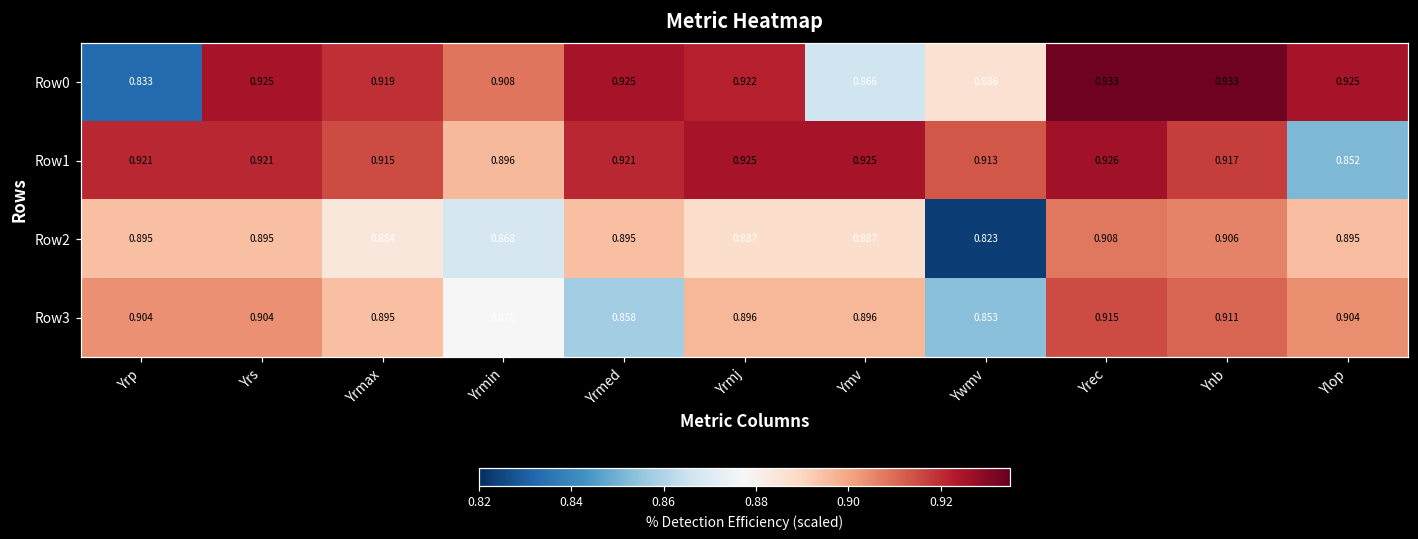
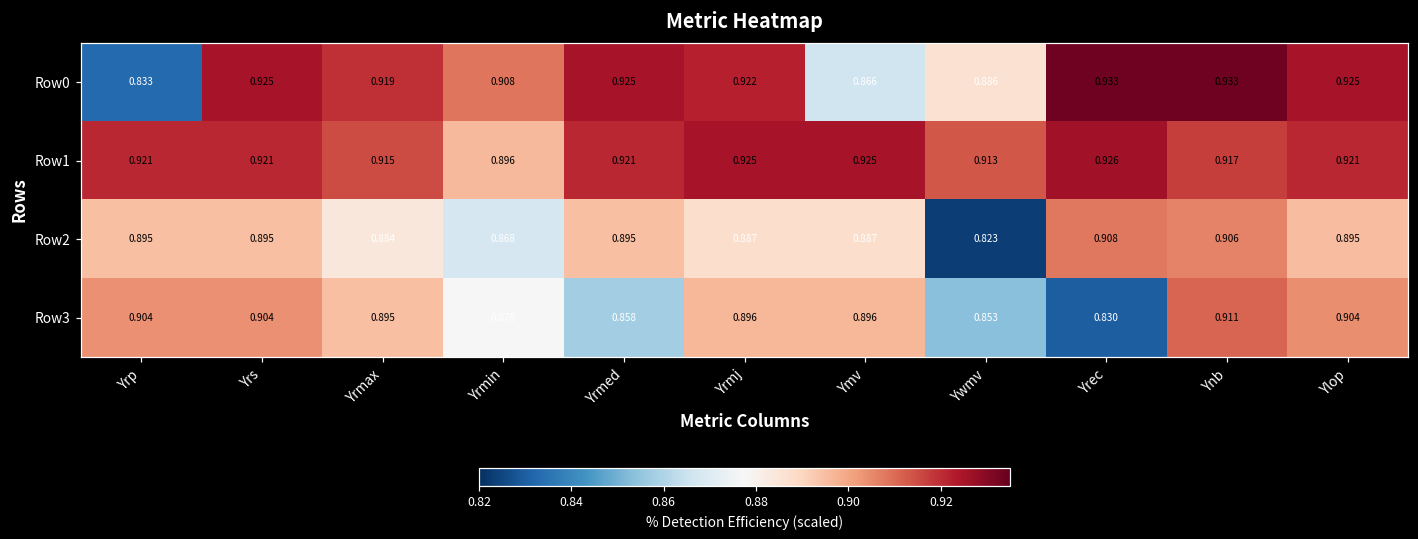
  {
    "Row0": {
      "Yrp": 0.833,
      "Yrs": 0.925,
      "Yrmax": 0.919,
      "Yrmin": 0.908,
      "Yrmed": 0.925,
      "Yrmj": 0.922,
      "Yrec": 0.933,
      "Ynb": 0.933,
      "Ylop": 0.925
    },
    "Row1": {
      "Yrp": 0.921,
      "Yrs": 0.921,
      "Yrmax": 0.915,
      "Yrmin": 0.896,
      "Yrmed": 0.921,
      "Yrmj": 0.925,
      "Ymv": 0.925,
      "Ywmv": 0.913,
      "Yrec": 0.926,
      "Ynb": 0.917,
-     "Ylop": 0.852
+     "Ylop": 0.921
    },
    "Row2": {
      "Yrp": 0.895,
      "Yrs": 0.895,
      "Yrmed": 0.895,
      "Yrmj": 0.887,
      "Ymv": 0.887,
      "Ywmv": 0.823,
      "Yrec": 0.908,
      "Ynb": 0.906,
      "Ylop": 0.895
    },
    "Row3": {
      "Yrp": 0.904,
      "Yrs": 0.904,
      "Yrmax": 0.895,
      "Yrmed": 0.858,
      "Yrmj": 0.896,
      "Ymv": 0.896,
      "Ywmv": 0.853,
-     "Yrec": 0.915,
+     "Yrec": 0.830,
      "Ynb": 0.911,
      "Ylop": 0.904
    }
  }
